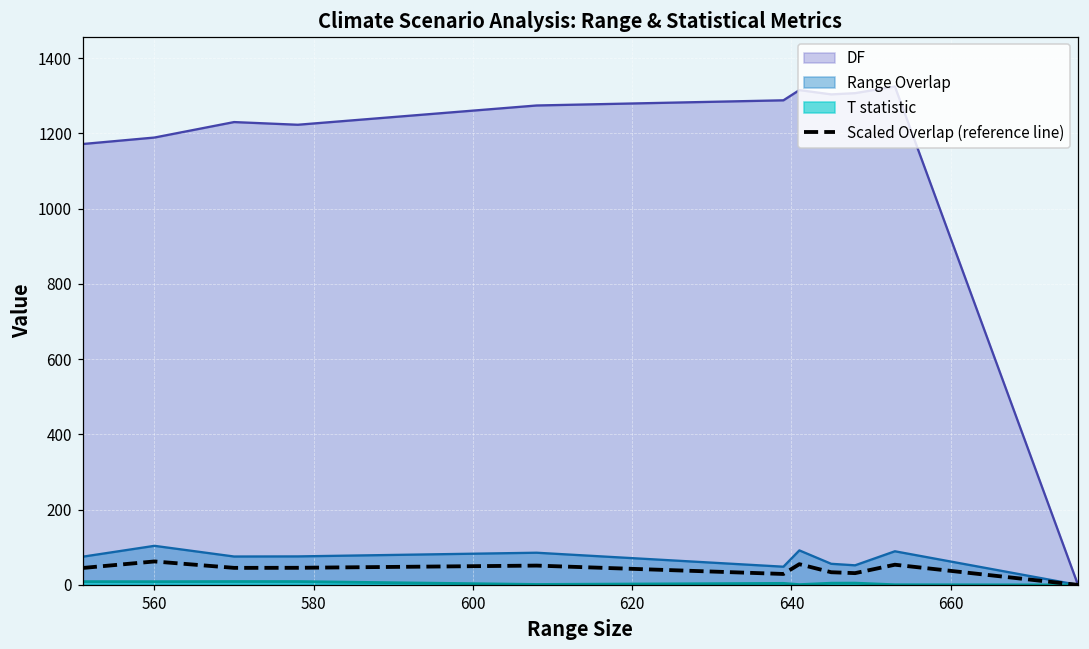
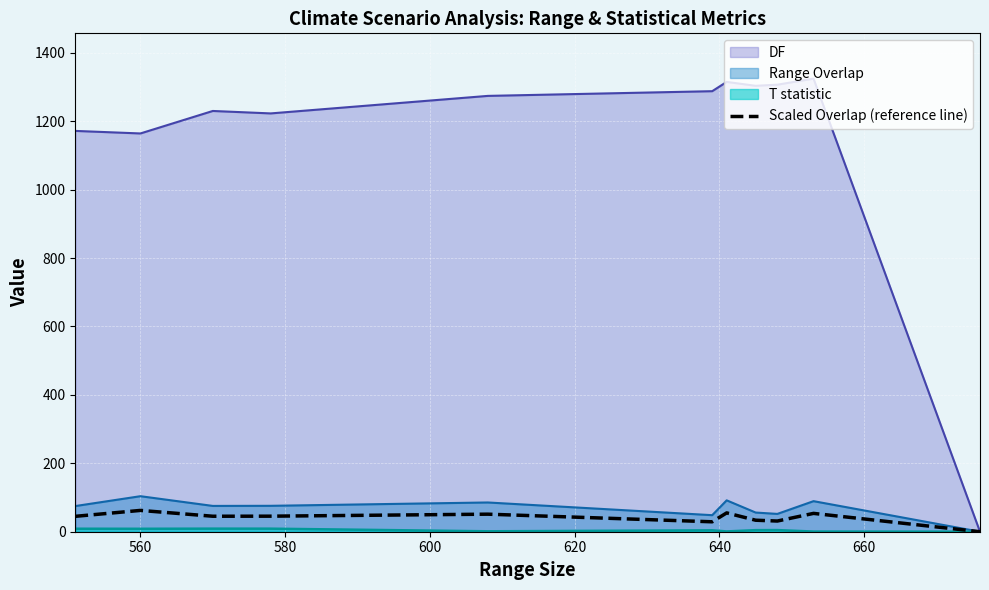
  {
    "DF": {
-     "560": 1190
+     "560": 1160
    },
    "Range Overlap": {
      "560": 100
    },
    "T statistic": {
      "560": 10
    },
    "Scaled Overlap (reference line)": {
      "560": 60
    }
  }
